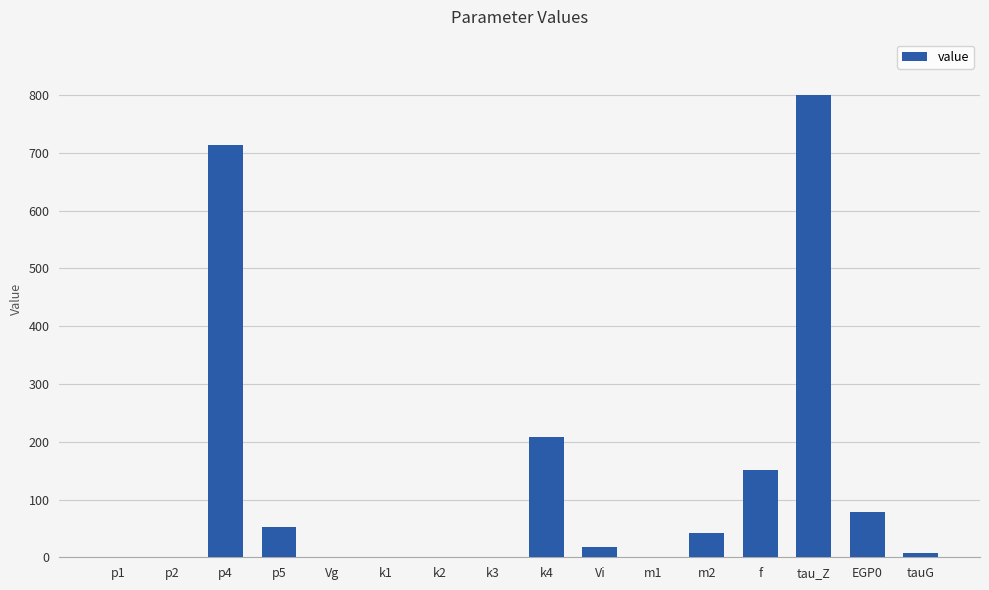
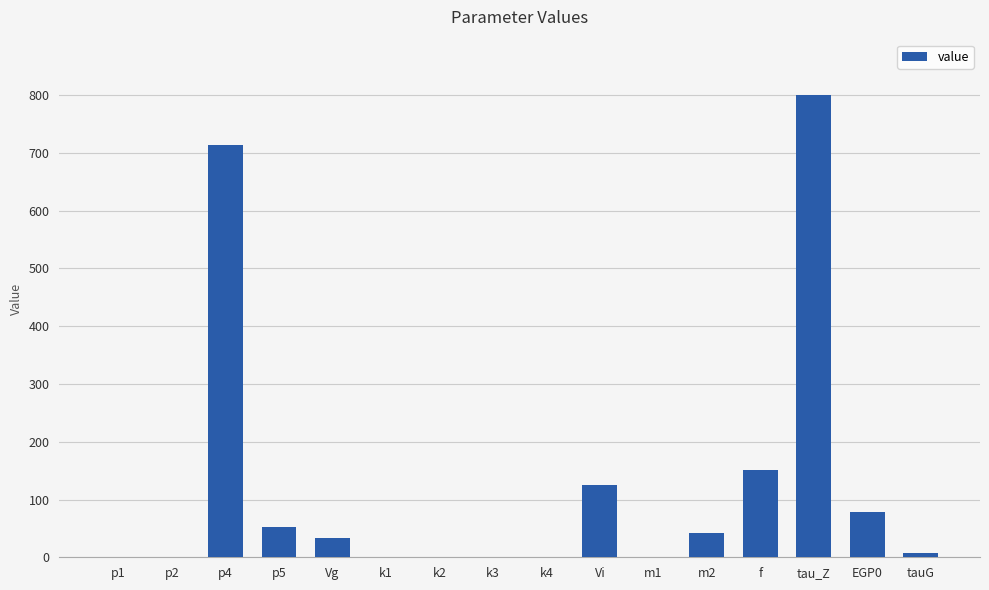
  {
    "p4": 710,
    "p5": 50,
-   "Vg": 0,
-   "k4": 210,
-   "Vi": 20,
+   "Vg": 30,
+   "k4": 0,
+   "Vi": 130,
    "m2": 40,
    "f": 150,
    "tau_Z": 800,
    "EGP0": 80,
    "tauG": 10
  }
